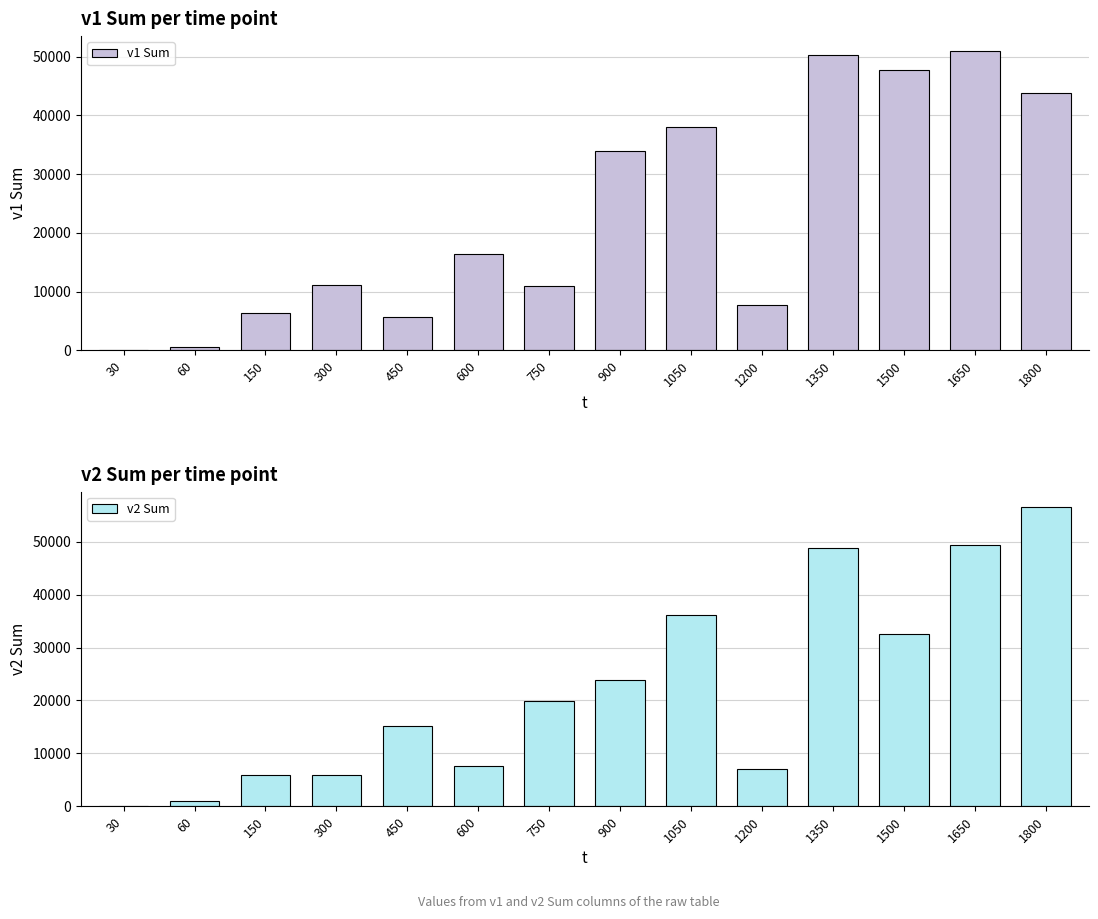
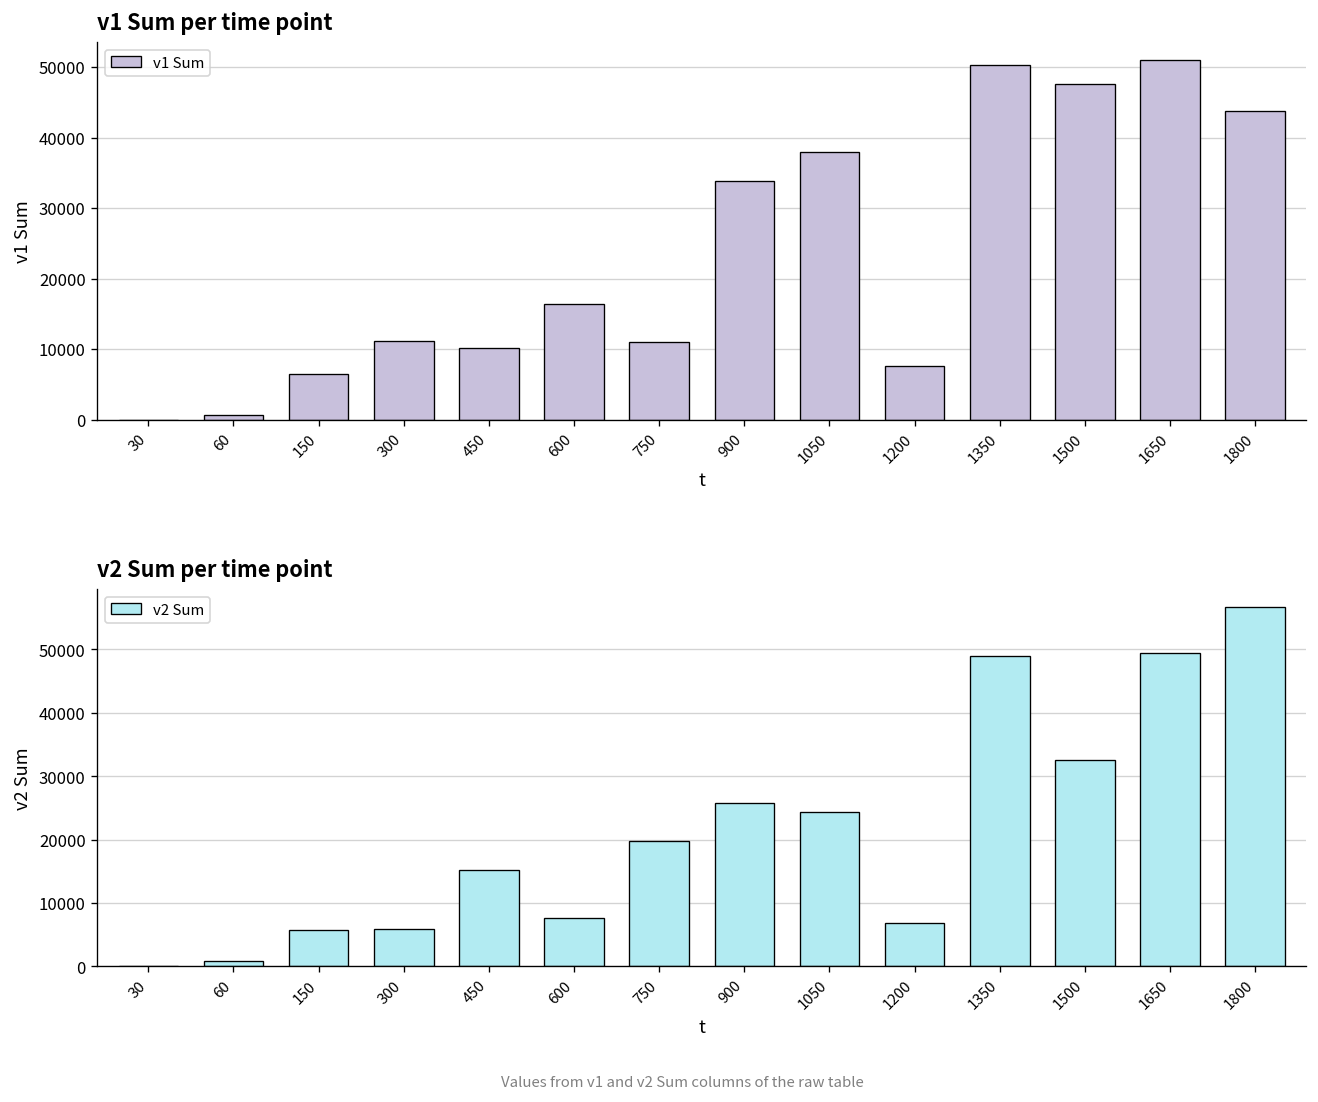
  {
    "v1 Sum per time point": {
      "30": 0,
      "60": 1000,
      "150": 6000,
      "300": 11000,
-     "450": 6000,
+     "450": 10000,
      "600": 16000,
      "750": 11000,
      "900": 34000,
      "1050": 38000,
      "1200": 8000,
      "1350": 50000,
      "1500": 48000,
      "1650": 51000,
      "1800": 44000
    },
    "v2 Sum per time point": {
      "30": 0,
      "60": 1000,
      "150": 6000,
      "300": 6000,
      "450": 15000,
      "600": 8000,
      "750": 20000,
-     "900": 24000,
-     "1050": 36000,
+     "900": 26000,
+     "1050": 24000,
      "1200": 7000,
      "1350": 49000,
      "1500": 33000,
      "1650": 49000,
      "1800": 57000
    }
  }
